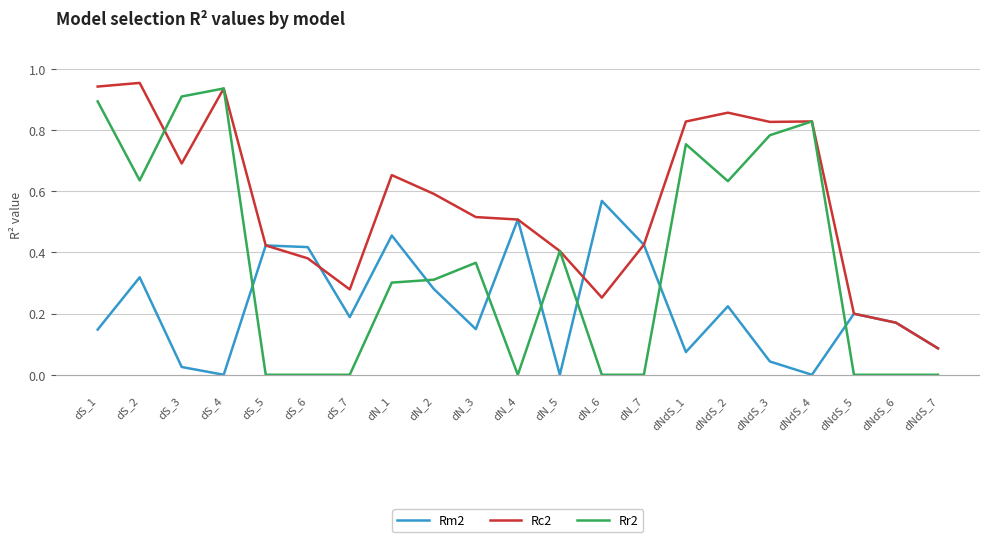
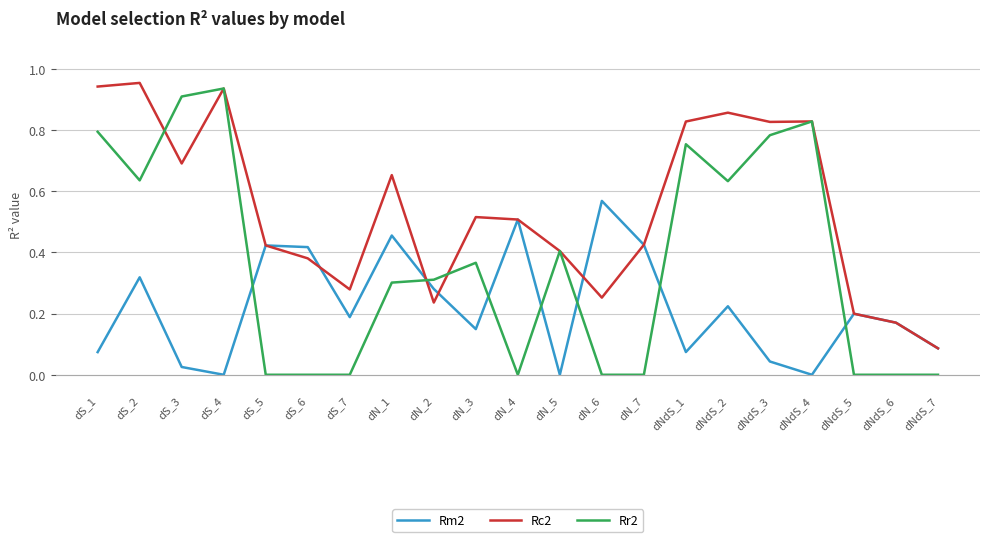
  {
    "Rm2": {
-     "dS_1": 0.15,
+     "dS_1": 0.07,
      "dS_2": 0.32,
      "dS_3": 0.03,
      "dS_4": 0.00,
      "dS_6": 0.42,
      "dS_7": 0.19,
      "dN_1": 0.45,
      "dN_2": 0.28,
      "dN_3": 0.15,
      "dN_5": 0.00,
      "dN_6": 0.57,
      "dNdS_1": 0.07,
      "dNdS_2": 0.22,
      "dNdS_3": 0.04,
      "dNdS_4": 0.00
    },
    "Rc2": {
      "dS_1": 0.94,
      "dS_2": 0.95,
      "dS_3": 0.69,
      "dS_6": 0.38,
      "dS_7": 0.28,
      "dN_1": 0.65,
-     "dN_2": 0.59,
+     "dN_2": 0.24,
      "dN_3": 0.52,
      "dN_6": 0.25,
      "dNdS_1": 0.83,
      "dNdS_2": 0.86,
      "dNdS_3": 0.83
    },
    "Rr2": {
-     "dS_1": 0.89,
+     "dS_1": 0.79,
      "dS_2": 0.63,
      "dS_3": 0.91,
      "dS_5": 0.00,
      "dS_6": 0.00,
      "dS_7": 0.00,
      "dN_1": 0.30,
      "dN_2": 0.31,
      "dN_3": 0.37,
      "dN_4": 0.00,
      "dN_6": 0.00,
      "dN_7": 0.00,
      "dNdS_1": 0.75,
      "dNdS_2": 0.63,
      "dNdS_3": 0.78,
      "dNdS_5": 0.00,
      "dNdS_6": 0.00,
      "dNdS_7": 0.00
    }
  }
